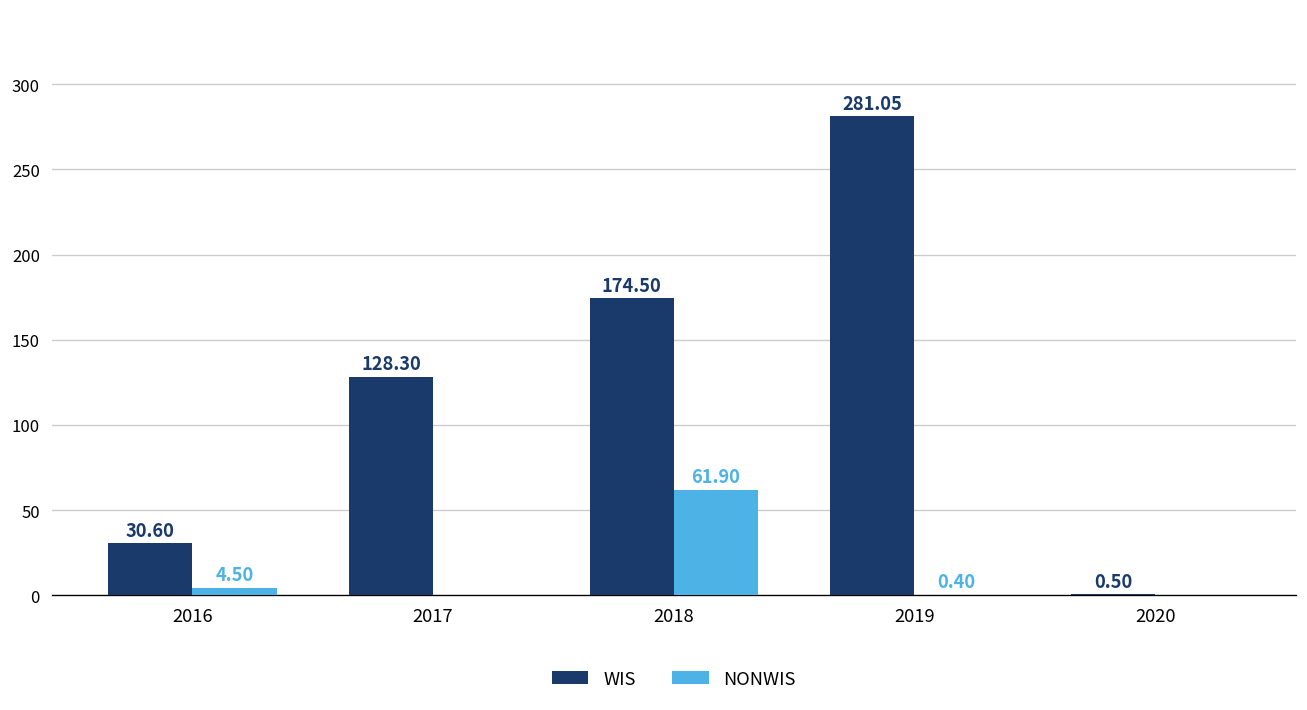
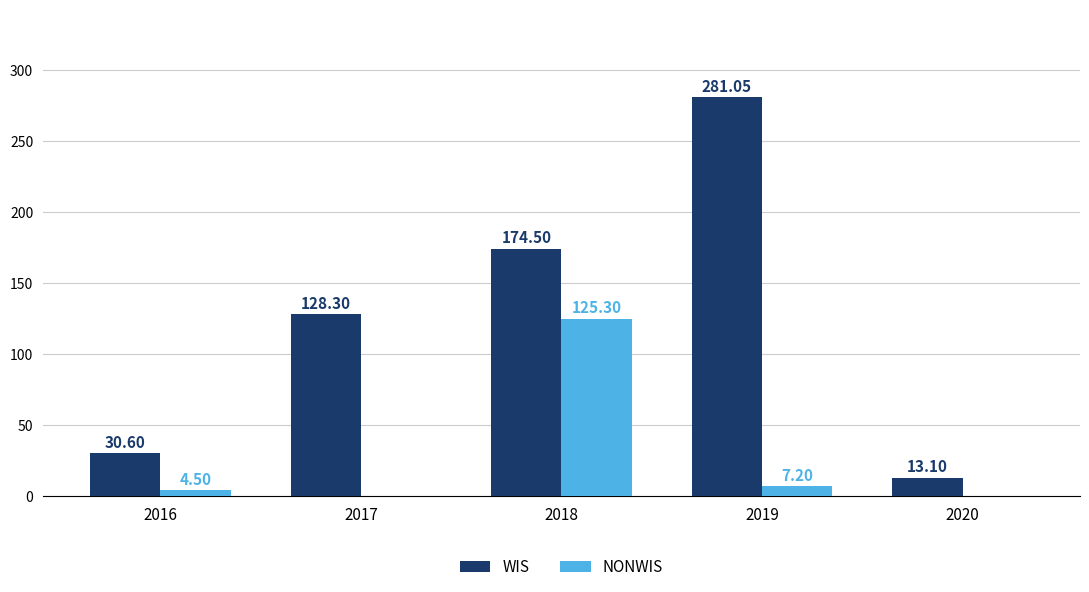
  {
    "WIS": {
      "2016": 30.60,
      "2017": 128.30,
      "2018": 174.50,
      "2019": 281.05,
-     "2020": 0.50
+     "2020": 13.10
    },
    "NONWIS": {
      "2016": 4.50,
-     "2018": 61.90,
-     "2019": 0.40
+     "2018": 125.30,
+     "2019": 7.20
    }
  }
